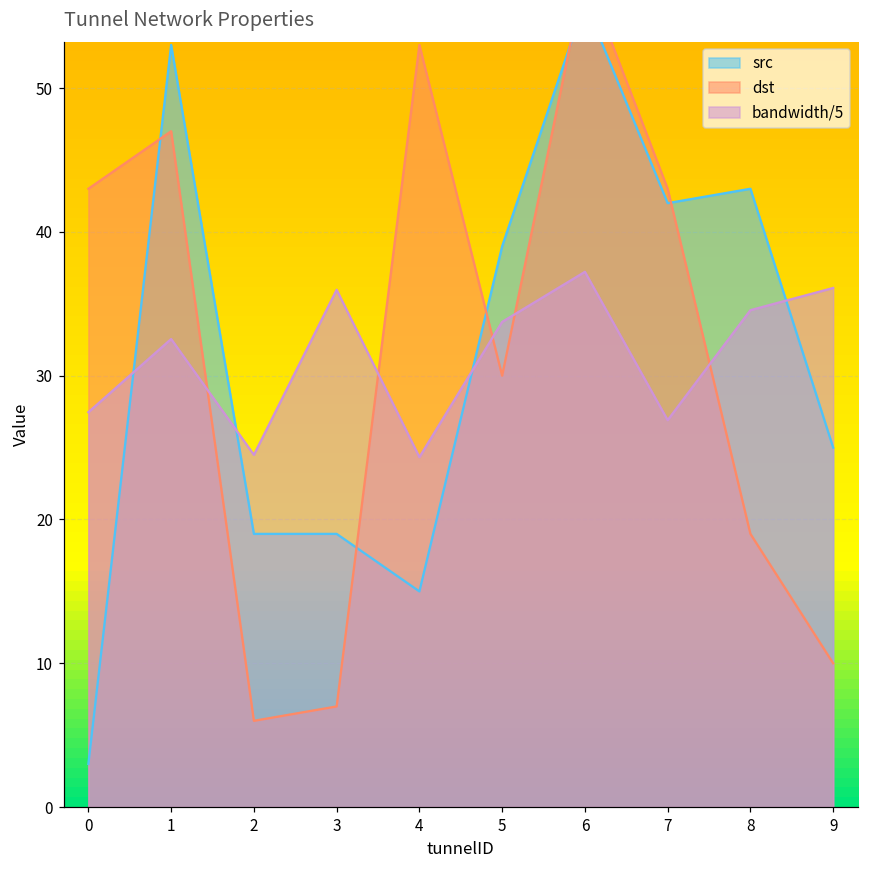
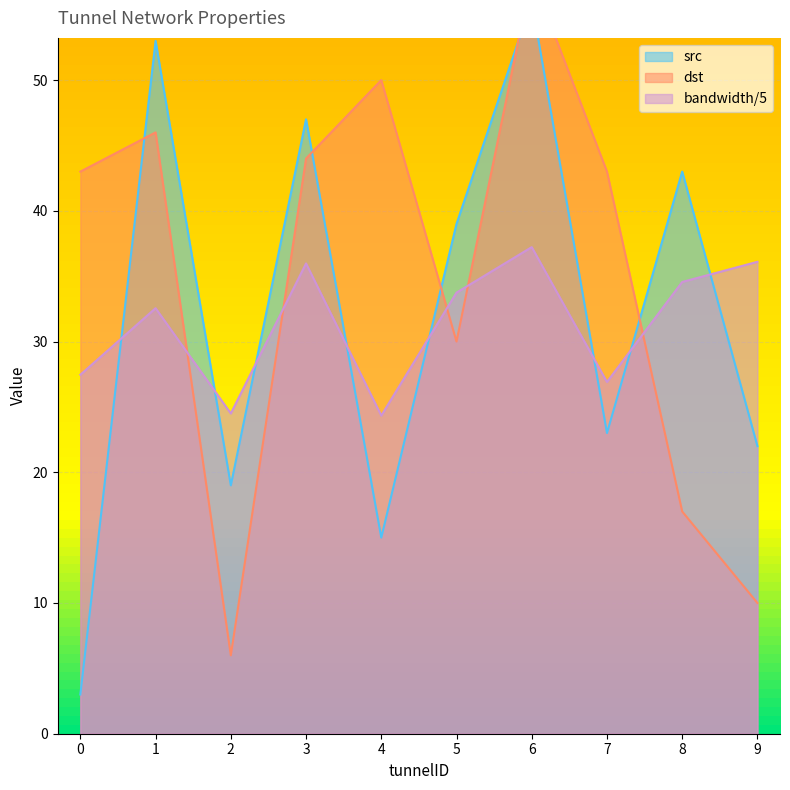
  {
    "src": {
      "0": 3,
      "1": 53,
      "2": 19,
-     "3": 19,
+     "3": 47,
      "4": 15,
      "5": 39,
-     "7": 42,
+     "7": 23,
      "8": 43,
-     "9": 25
+     "9": 22
    },
    "dst": {
      "0": 43,
-     "1": 47,
+     "1": 46,
      "2": 6,
-     "3": 7,
-     "4": 53,
+     "3": 44,
+     "4": 50,
      "5": 30,
      "7": 43,
-     "8": 19,
+     "8": 17,
      "9": 10
    },
    "bandwidth/5": {
      "0": 27.5,
      "1": 32.6,
      "2": 24.5,
      "3": 36,
      "4": 24.3,
      "5": 33.7,
      "6": 37.2,
      "7": 27,
      "8": 34.6,
      "9": 36
    }
  }
